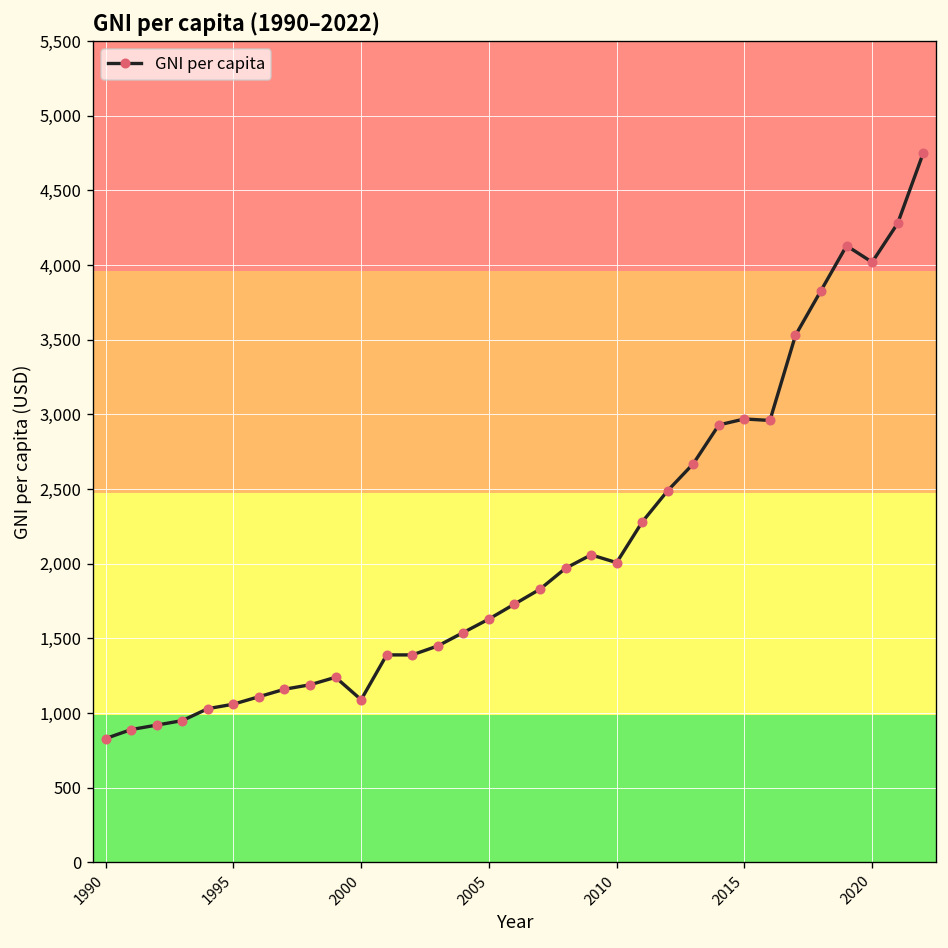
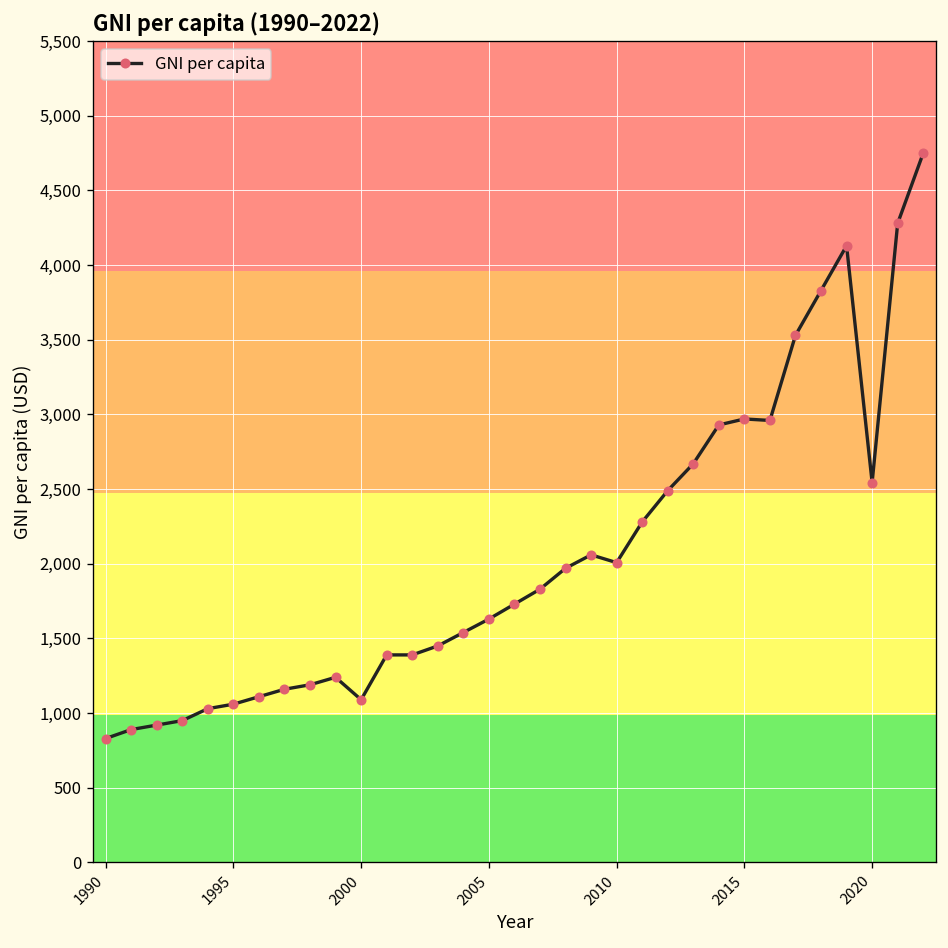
  {
    "1990": "830",
    "1995": "1,060",
    "2000": "1,090",
    "2005": "1,630",
    "2010": "2,010",
    "2015": "2,970",
-   "2020": "4,020"
+   "2020": "2,540"
  }
